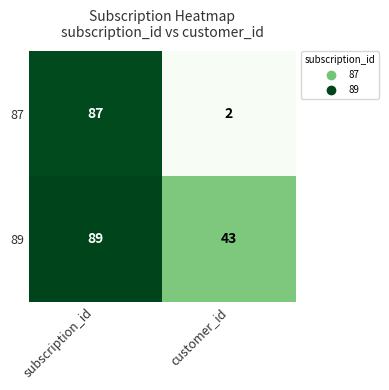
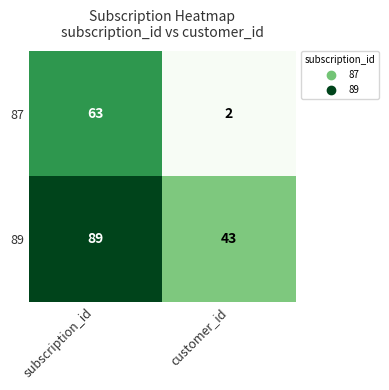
  {
    "87": {
-     "subscription_id": 87,
+     "subscription_id": 63,
      "customer_id": 2
    },
    "89": {
      "subscription_id": 89,
      "customer_id": 43
    }
  }
